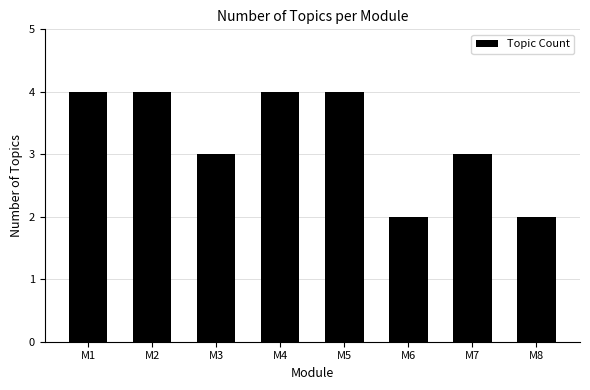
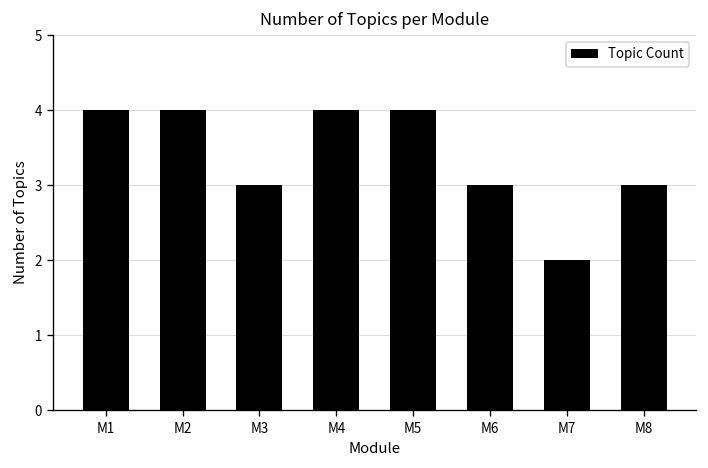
  {
    "M1": 4,
    "M2": 4,
    "M3": 3,
    "M4": 4,
    "M5": 4,
-   "M6": 2,
-   "M7": 3,
-   "M8": 2
+   "M6": 3,
+   "M7": 2,
+   "M8": 3
  }
